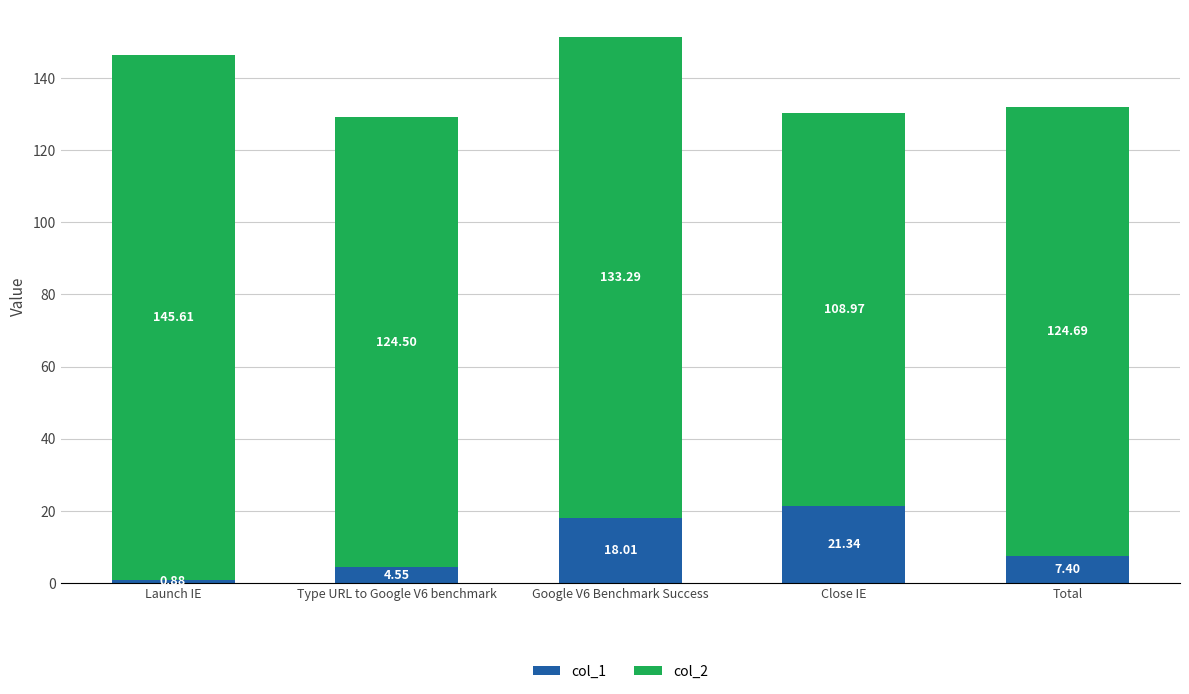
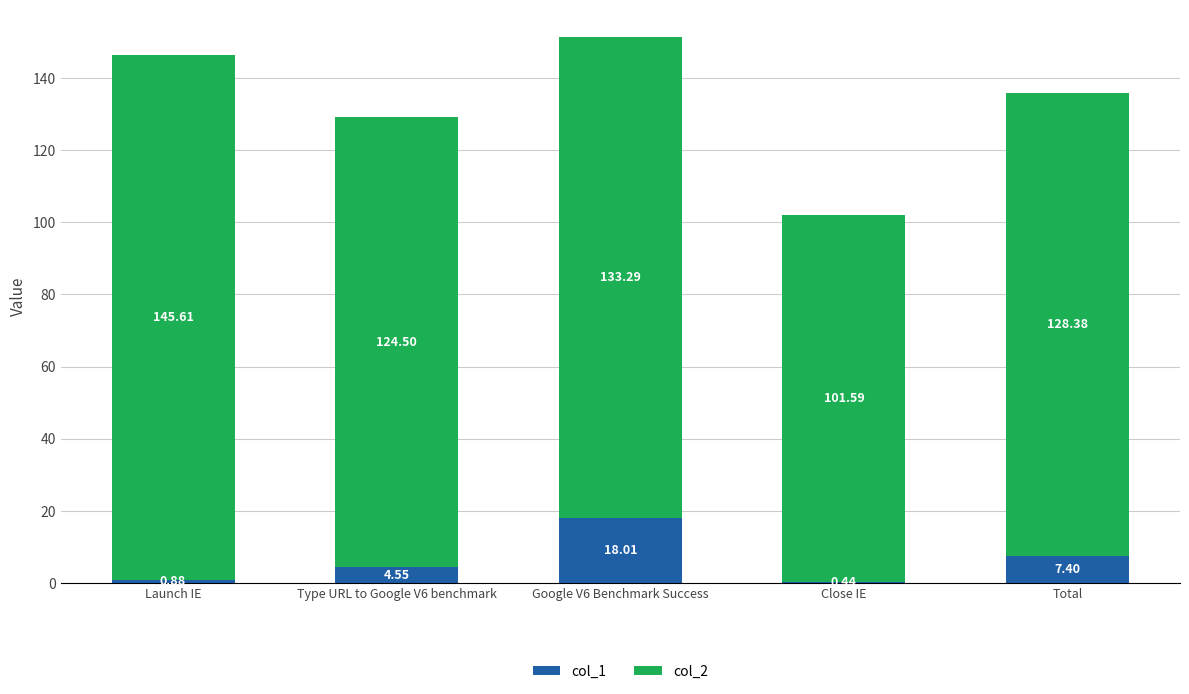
  {
    "col_1": {
      "Launch IE": 0.88,
      "Type URL to Google V6 benchmark": 4.55,
      "Google V6 Benchmark Success": 18.01,
-     "Close IE": 21.34,
+     "Close IE": 0.44,
      "Total": 7.40
    },
    "col_2": {
      "Launch IE": 145.61,
      "Type URL to Google V6 benchmark": 124.50,
      "Google V6 Benchmark Success": 133.29,
-     "Close IE": 108.97,
-     "Total": 124.69
+     "Close IE": 101.59,
+     "Total": 128.38
    }
  }
